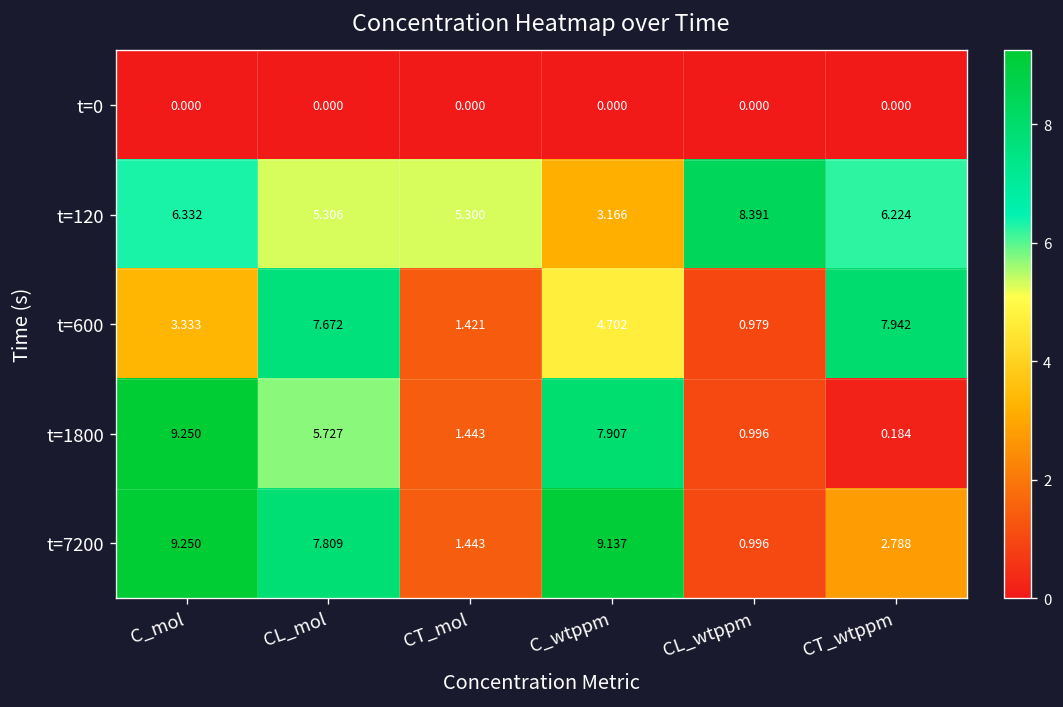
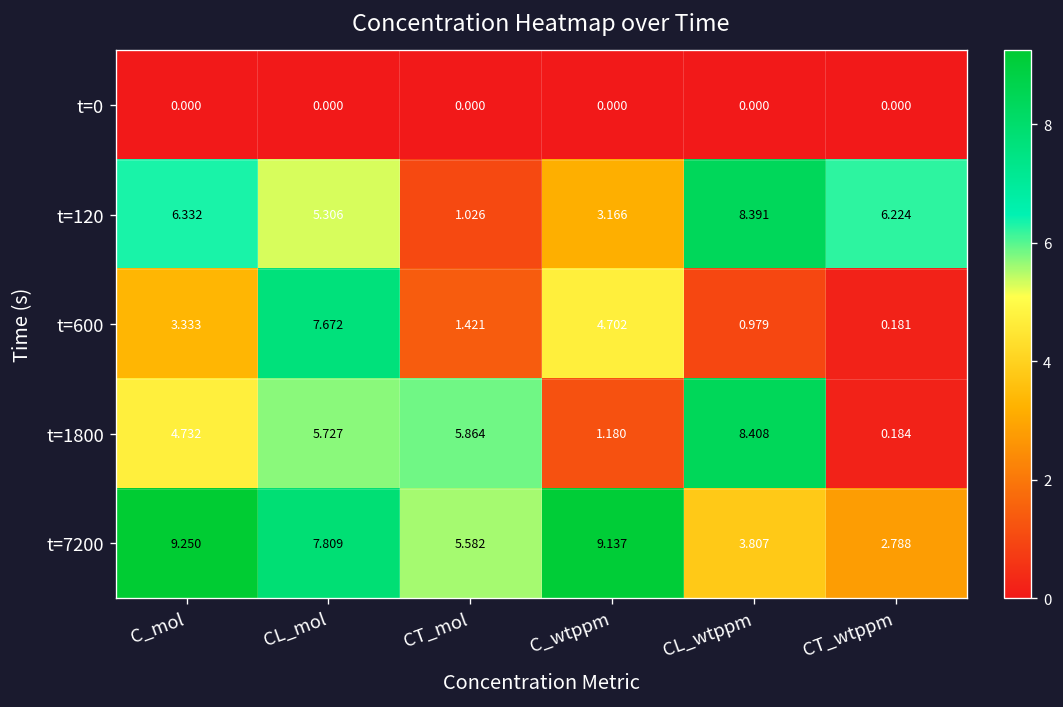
  {
    "t=0": {
      "C_mol": 0.000,
      "CL_mol": 0.000,
      "CT_mol": 0.000,
      "C_wtppm": 0.000,
      "CL_wtppm": 0.000,
      "CT_wtppm": 0.000
    },
    "t=120": {
      "C_mol": 6.332,
      "CL_mol": 5.306,
-     "CT_mol": 5.300,
+     "CT_mol": 1.026,
      "C_wtppm": 3.166,
      "CL_wtppm": 8.391,
      "CT_wtppm": 6.224
    },
    "t=600": {
      "C_mol": 3.333,
      "CL_mol": 7.672,
      "CT_mol": 1.421,
      "C_wtppm": 4.702,
      "CL_wtppm": 0.979,
-     "CT_wtppm": 7.942
+     "CT_wtppm": 0.181
    },
    "t=1800": {
-     "C_mol": 9.250,
+     "C_mol": 4.732,
      "CL_mol": 5.727,
-     "CT_mol": 1.443,
-     "C_wtppm": 7.907,
-     "CL_wtppm": 0.996,
+     "CT_mol": 5.864,
+     "C_wtppm": 1.180,
+     "CL_wtppm": 8.408,
      "CT_wtppm": 0.184
    },
    "t=7200": {
      "C_mol": 9.250,
      "CL_mol": 7.809,
-     "CT_mol": 1.443,
+     "CT_mol": 5.582,
      "C_wtppm": 9.137,
-     "CL_wtppm": 0.996,
+     "CL_wtppm": 3.807,
      "CT_wtppm": 2.788
    }
  }
